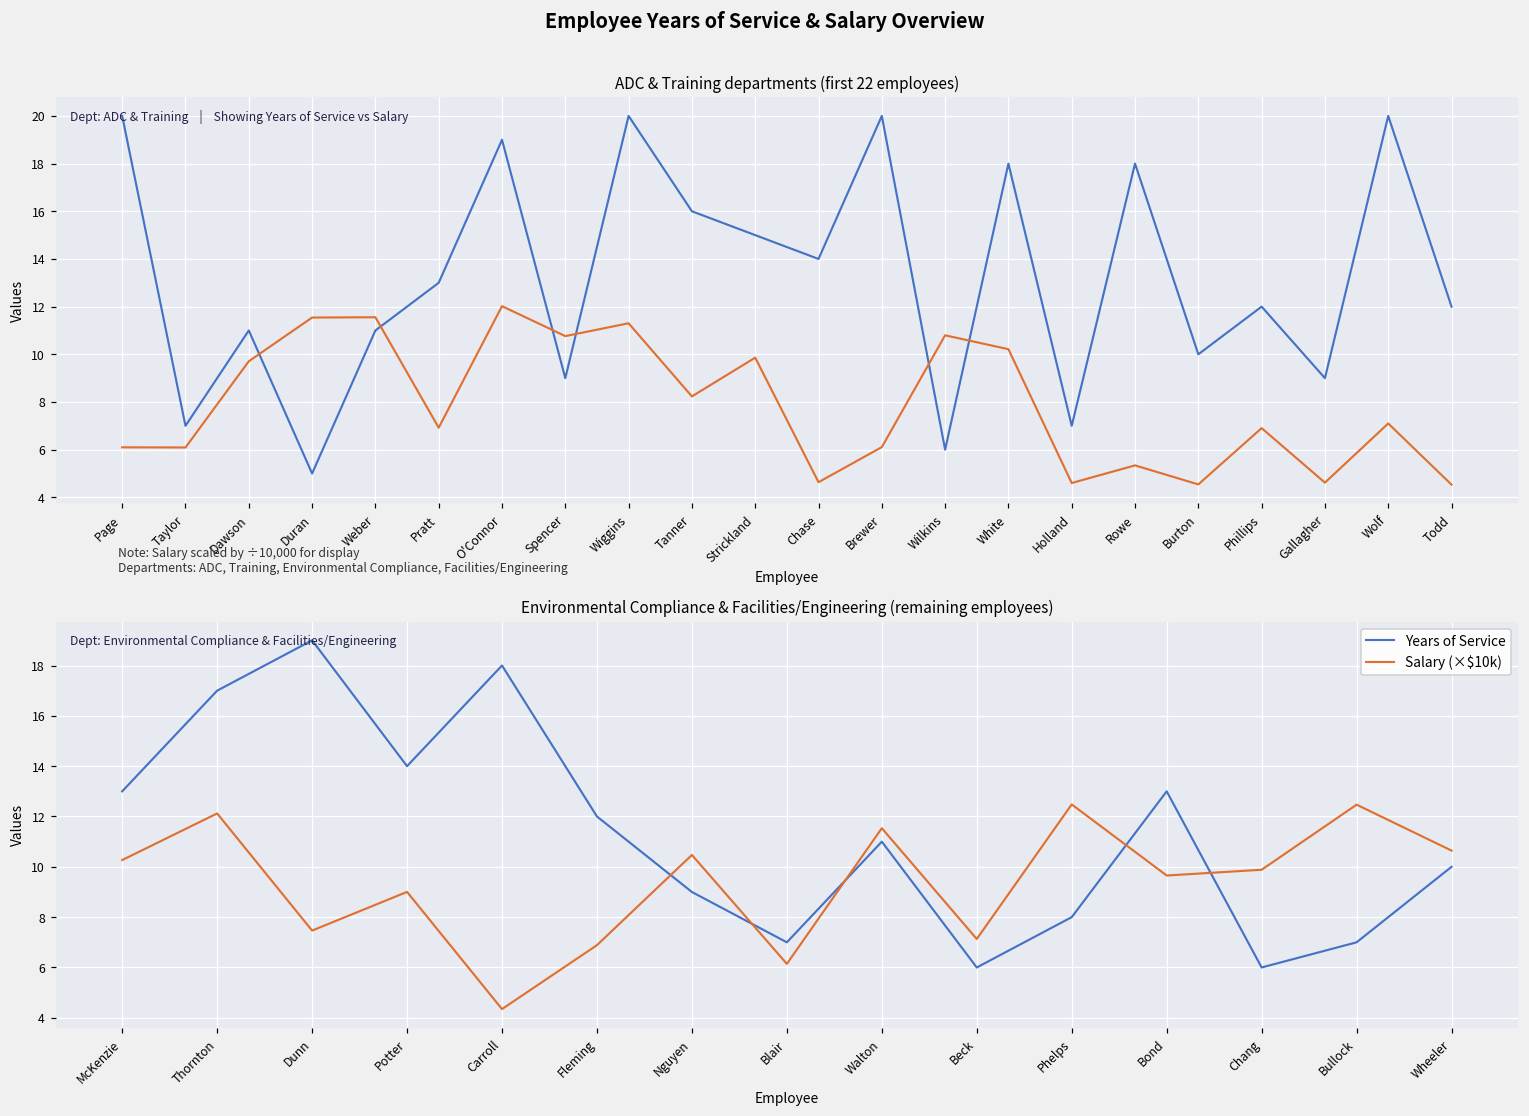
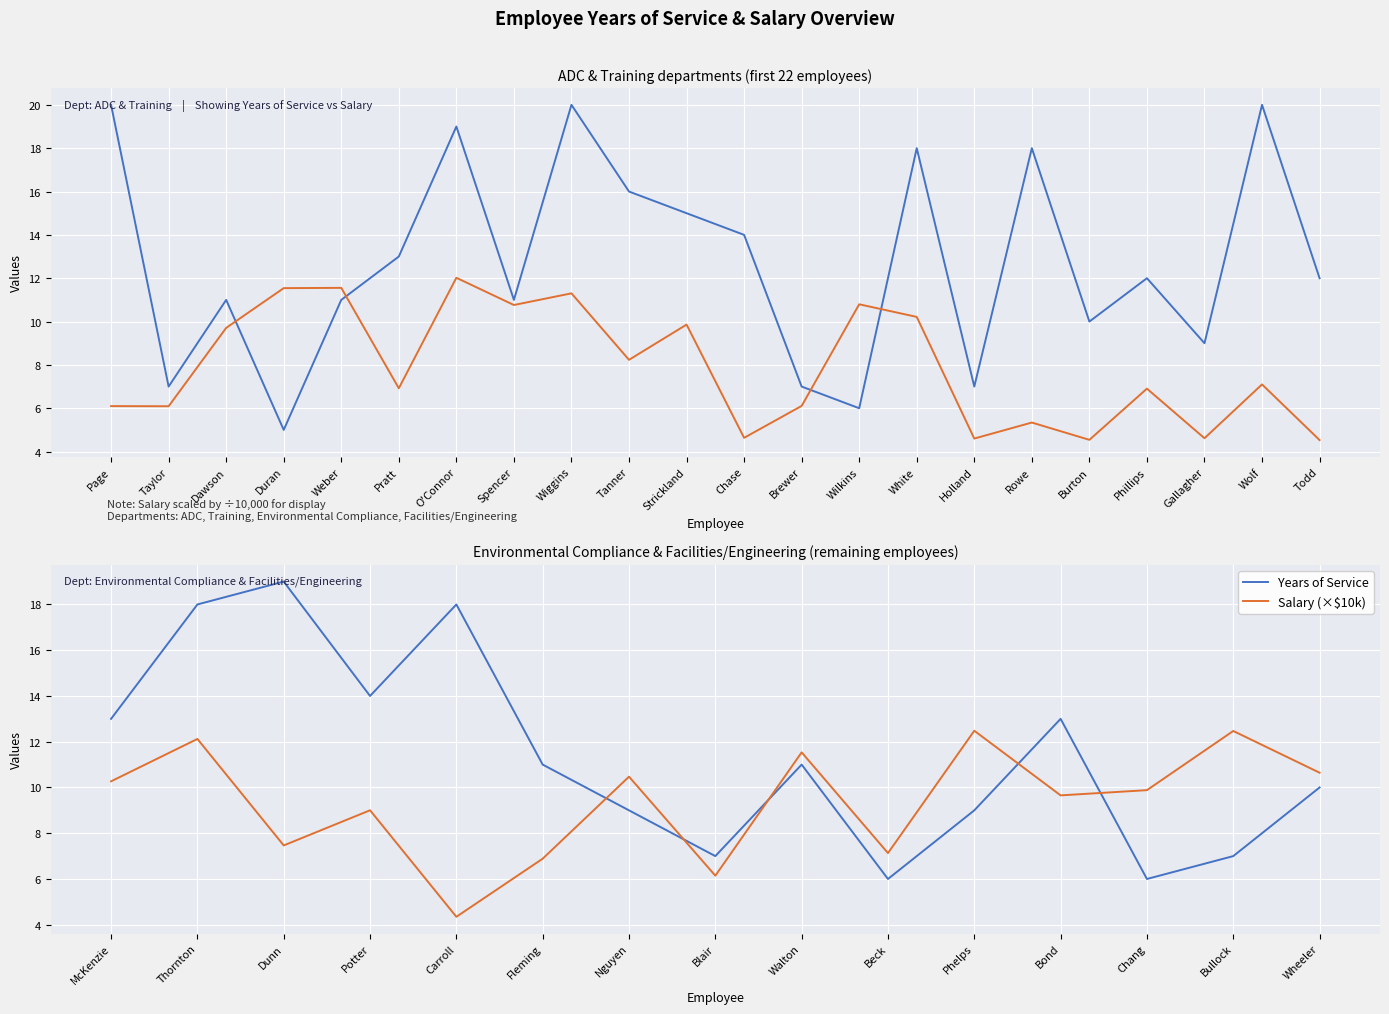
  {
    "ADC & Training departments (first 22 employees)": {
      "Years of Service": {
        "Page": 20,
        "Taylor": 7,
        "Dawson": 11,
        "Duran": 5,
        "Weber": 11,
        "Pratt": 13,
        "O'Connor": 19,
-       "Spencer": 9,
+       "Spencer": 11,
        "Wiggins": 20,
        "Tanner": 16,
        "Strickland": 15,
        "Chase": 14,
-       "Brewer": 20,
+       "Brewer": 7,
        "Wilkins": 6,
        "White": 18,
        "Holland": 7,
        "Rowe": 18,
        "Burton": 10,
        "Phillips": 12,
        "Gallagher": 9,
        "Wolf": 20,
        "Todd": 12
      },
      "Salary (×$10k)": {
        "Page": 6,
        "Taylor": 6,
        "Dawson": 9.7,
        "Duran": 11.5,
        "Weber": 11.6,
        "Pratt": 7,
        "O'Connor": 12,
        "Spencer": 10.8,
        "Wiggins": 11.3,
        "Tanner": 8.2,
        "Strickland": 9.9,
        "Chase": 4.6,
        "Brewer": 6,
        "Wilkins": 10.8,
        "White": 10.2,
        "Holland": 4.6,
        "Rowe": 5.3,
        "Burton": 4.5,
        "Phillips": 7,
        "Gallagher": 4.6,
        "Wolf": 7,
        "Todd": 4.5
      }
    },
    "Environmental Compliance & Facilities/Engineering (remaining employees)": {
      "Years of Service": {
        "McKenzie": 13,
-       "Thornton": 17,
+       "Thornton": 18,
        "Dunn": 19,
        "Potter": 14,
        "Carroll": 18,
-       "Fleming": 12,
+       "Fleming": 11,
        "Nguyen": 9,
        "Blair": 7,
        "Walton": 11,
        "Beck": 6,
-       "Phelps": 8,
+       "Phelps": 9,
        "Bond": 13,
        "Chang": 6,
        "Bullock": 7,
        "Wheeler": 10
      },
      "Salary (×$10k)": {
        "McKenzie": 10.3,
        "Thornton": 12.1,
        "Dunn": 7.5,
        "Potter": 9,
        "Carroll": 4.3,
        "Fleming": 6.9,
        "Nguyen": 10.5,
        "Blair": 6.1,
        "Walton": 11.5,
        "Beck": 7.1,
        "Phelps": 12.5,
        "Bond": 9.7,
        "Chang": 9.9,
        "Bullock": 12.5,
        "Wheeler": 10.6
      }
    }
  }
